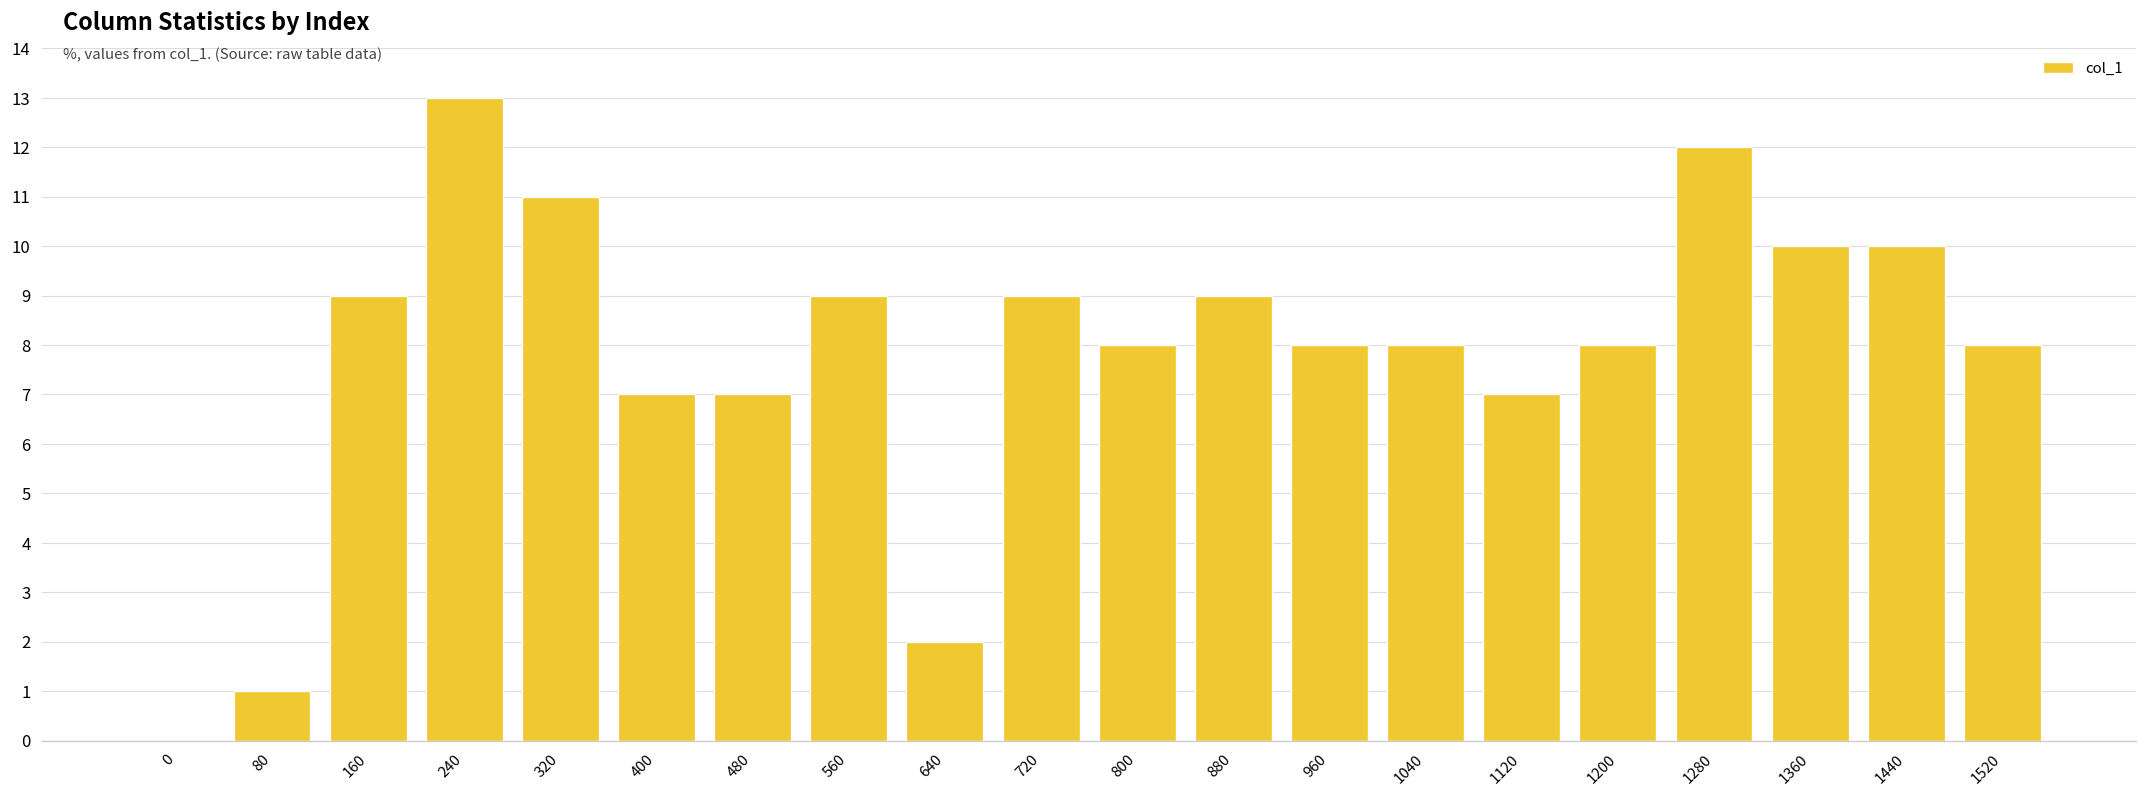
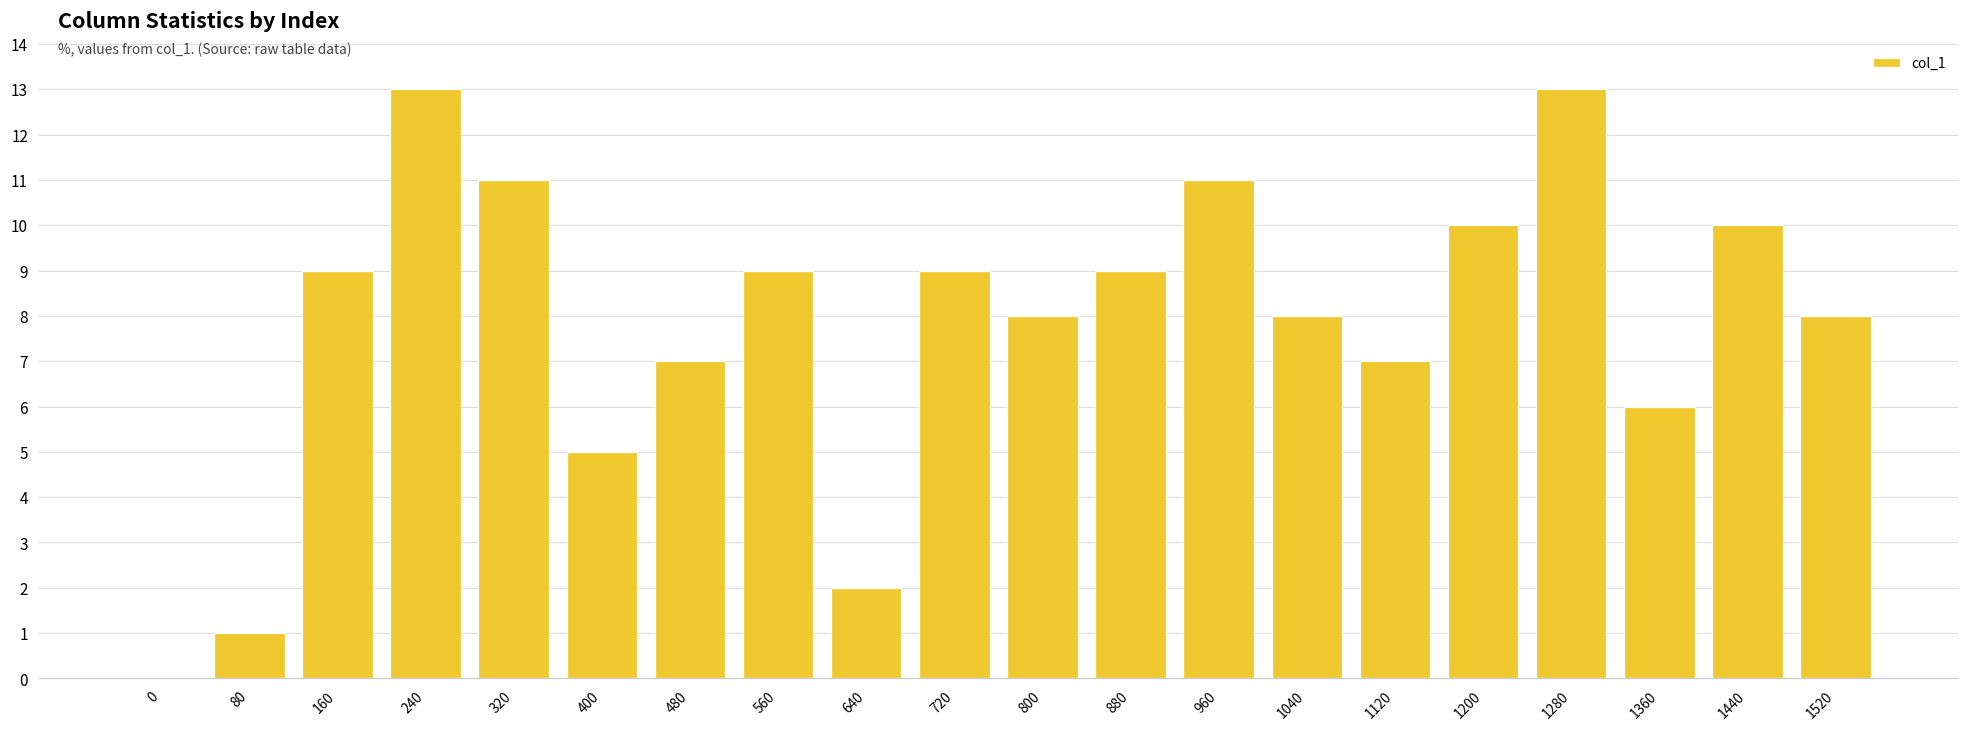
  {
    "0": 0,
    "80": 1,
    "160": 9,
    "240": 13,
    "320": 11,
-   "400": 7,
+   "400": 5,
    "480": 7,
    "560": 9,
    "640": 2,
    "720": 9,
    "800": 8,
    "880": 9,
-   "960": 8,
+   "960": 11,
    "1040": 8,
    "1120": 7,
-   "1200": 8,
-   "1280": 12,
-   "1360": 10,
+   "1200": 10,
+   "1280": 13,
+   "1360": 6,
    "1440": 10,
    "1520": 8
  }
